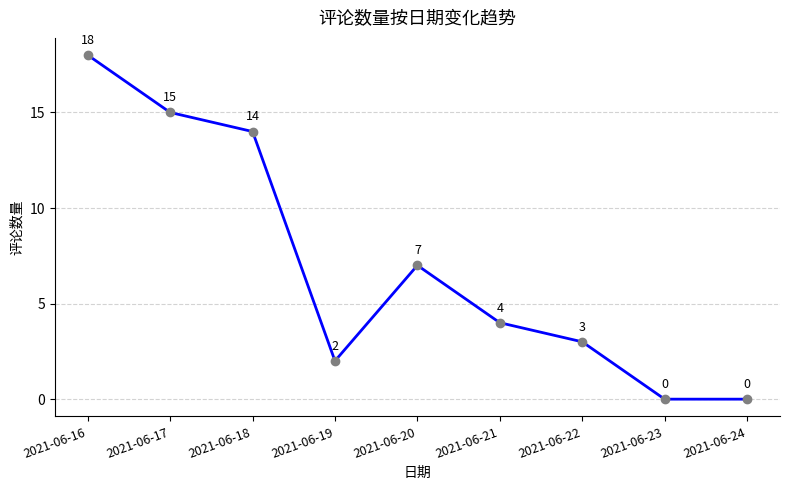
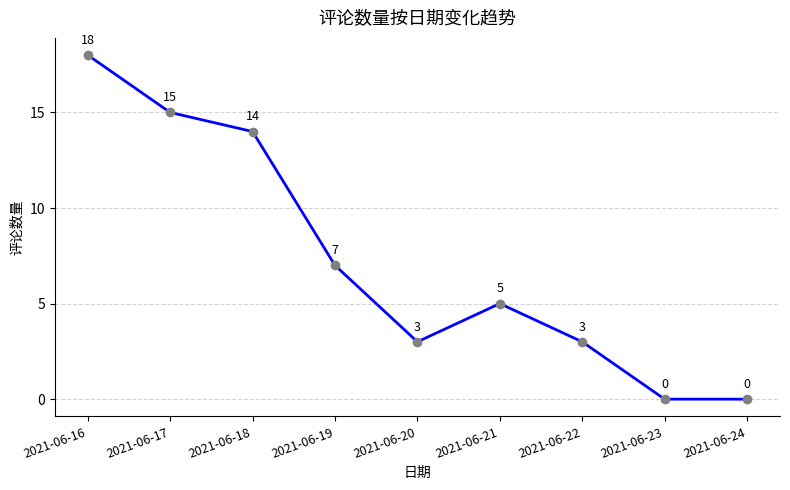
  {
    "2021-06-16": 18,
    "2021-06-17": 15,
    "2021-06-18": 14,
-   "2021-06-19": 2,
-   "2021-06-20": 7,
-   "2021-06-21": 4,
+   "2021-06-19": 7,
+   "2021-06-20": 3,
+   "2021-06-21": 5,
    "2021-06-22": 3,
    "2021-06-23": 0,
    "2021-06-24": 0
  }
